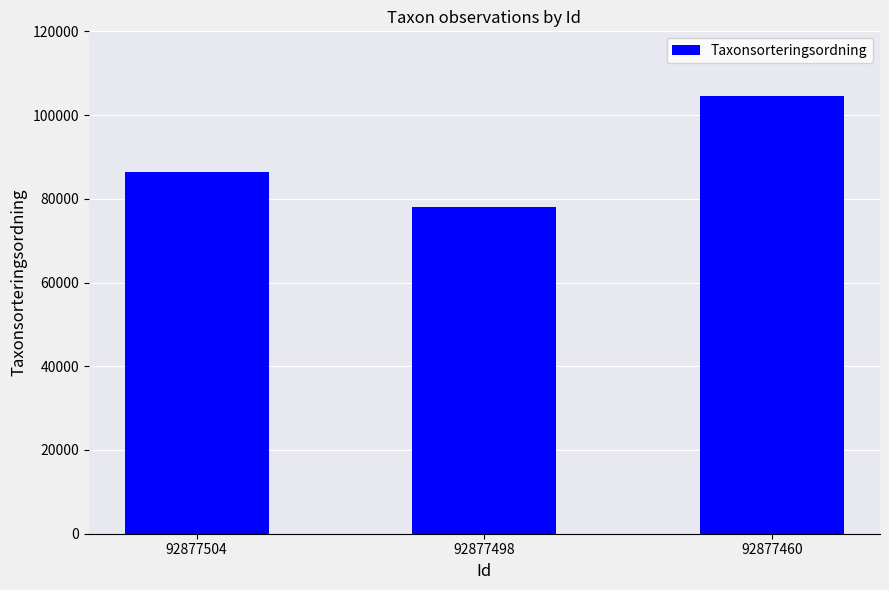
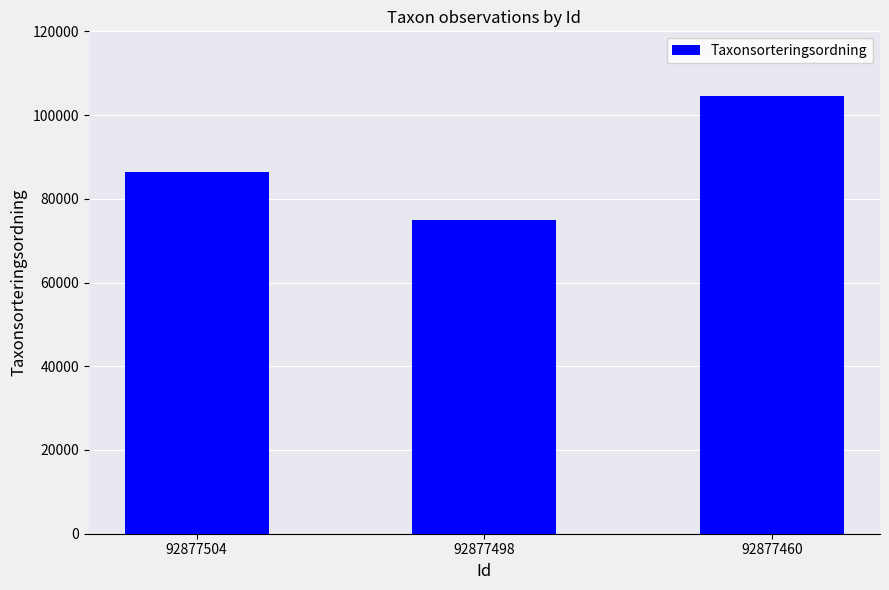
  {
    "92877504": 86000,
-   "92877498": 78000,
+   "92877498": 75000,
    "92877460": 104000
  }
